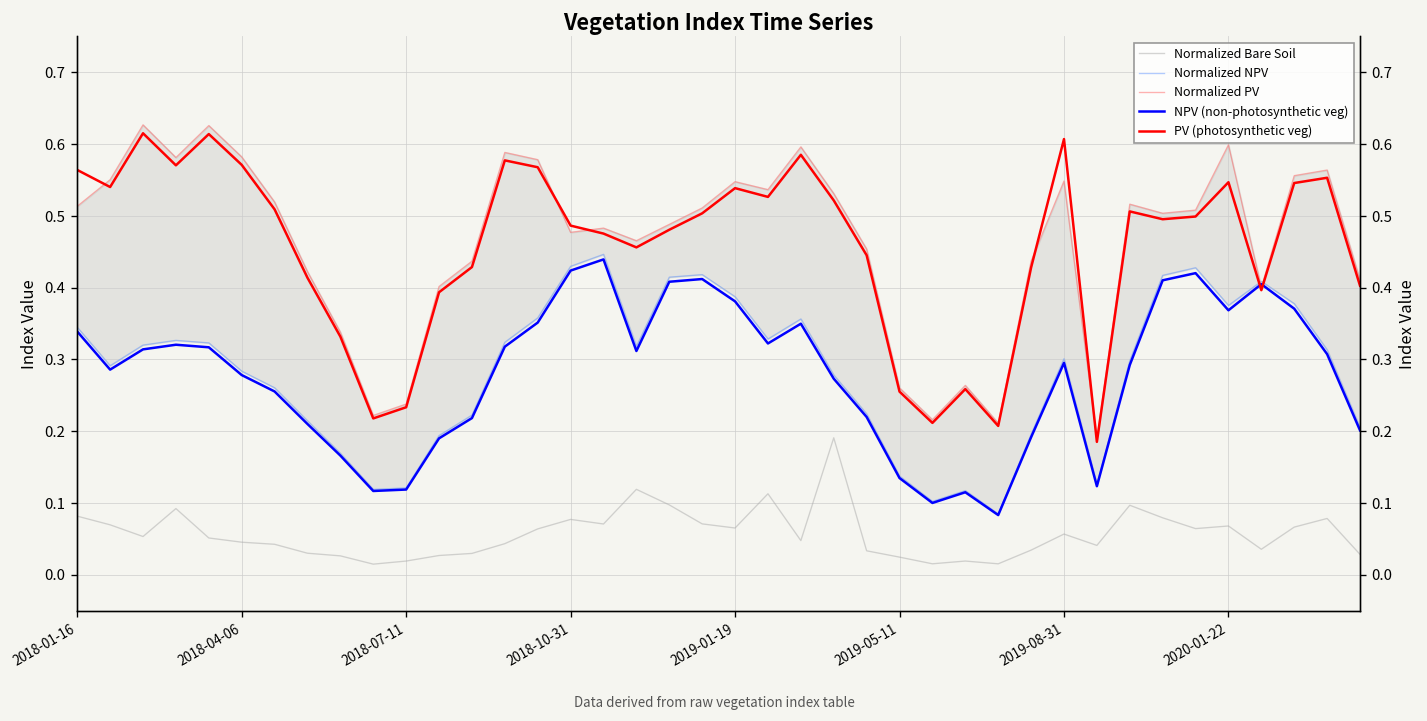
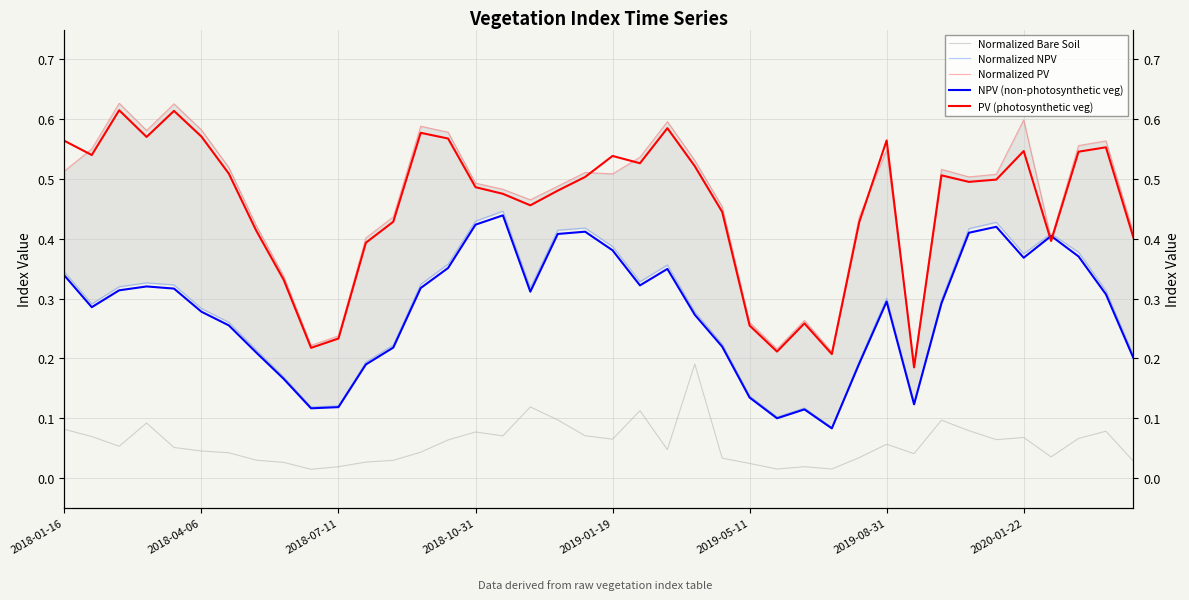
  {
    "Normalized NPV": {
      "2018-01-16": 0.34,
      "2018-04-06": 0.28,
      "2018-10-31": 0.43,
      "2019-01-19": 0.39,
      "2019-08-31": 0.30,
      "2020-01-22": 0.38
    },
    "Normalized PV": {
-     "2018-10-31": 0.48,
-     "2019-01-19": 0.55
+     "2018-10-31": 0.49,
+     "2019-01-19": 0.51
    },
    "NPV (non-photosynthetic veg)": {
      "2018-01-16": 0.34,
      "2018-04-06": 0.28,
      "2018-10-31": 0.42,
      "2019-01-19": 0.38,
      "2019-08-31": 0.30,
      "2020-01-22": 0.37
    },
    "PV (photosynthetic veg)": {
      "2018-01-16": 0.56,
      "2018-04-06": 0.57,
      "2018-07-11": 0.23,
      "2018-10-31": 0.49,
      "2019-01-19": 0.54,
      "2019-05-11": 0.26,
-     "2019-08-31": 0.61,
+     "2019-08-31": 0.56,
      "2020-01-22": 0.55
    }
  }
